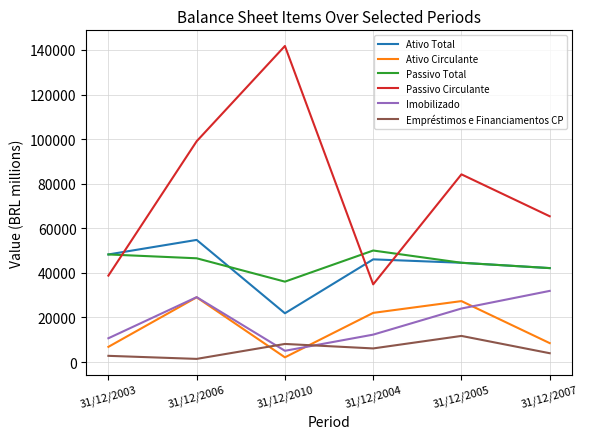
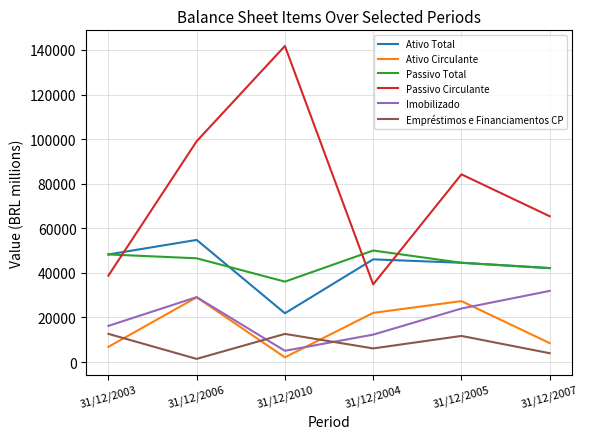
  {
    "Ativo Total": {
      "31/12/2006": 55000,
      "31/12/2010": 22000,
      "31/12/2004": 46000
    },
    "Ativo Circulante": {
      "31/12/2003": 7000,
      "31/12/2010": 2000,
      "31/12/2004": 22000,
      "31/12/2005": 27000,
      "31/12/2007": 8000
    },
    "Passivo Total": {
      "31/12/2006": 47000,
      "31/12/2010": 36000,
      "31/12/2004": 50000
    },
    "Passivo Circulante": {
      "31/12/2003": 39000,
      "31/12/2006": 99000,
      "31/12/2010": 142000,
      "31/12/2004": 35000,
      "31/12/2005": 84000,
      "31/12/2007": 65000
    },
    "Imobilizado": {
-     "31/12/2003": 11000,
+     "31/12/2003": 16000,
      "31/12/2010": 5000,
      "31/12/2004": 12000,
      "31/12/2005": 24000,
      "31/12/2007": 32000
    },
    "Empréstimos e Financiamentos CP": {
-     "31/12/2003": 3000,
+     "31/12/2003": 13000,
      "31/12/2006": 1000,
-     "31/12/2010": 8000,
+     "31/12/2010": 13000,
      "31/12/2004": 6000,
      "31/12/2005": 12000,
      "31/12/2007": 4000
    }
  }
